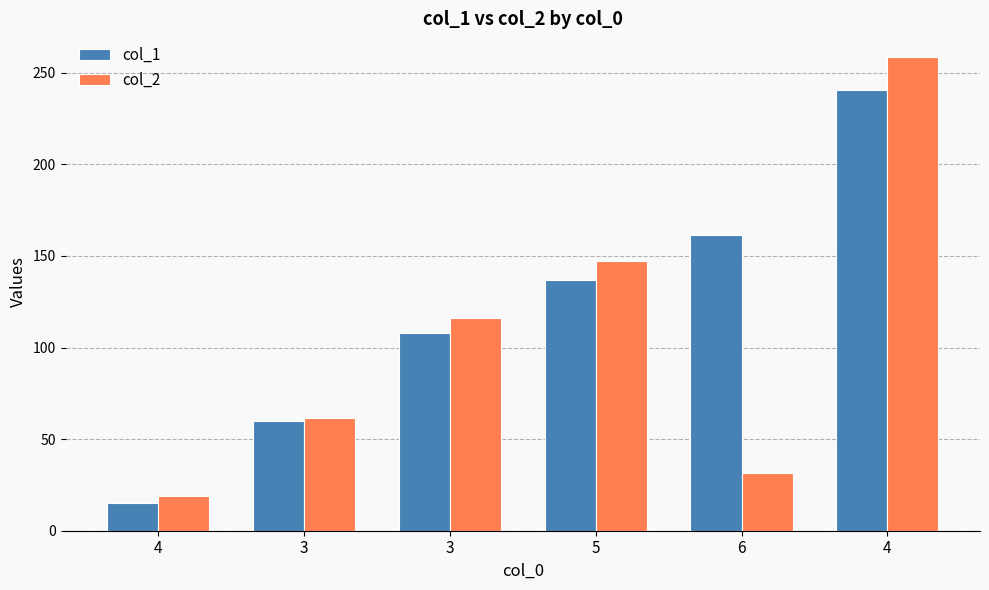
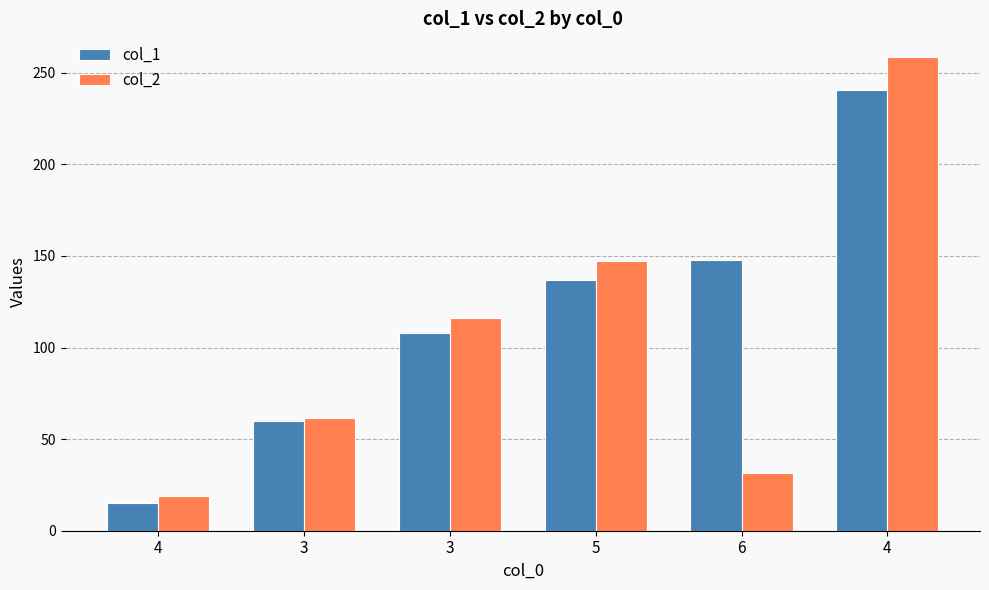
  {
    "col_1": {
      "5": 137,
-     "6": 161
+     "6": 148
    },
    "col_2": {
      "5": 147,
      "6": 31
    }
  }
